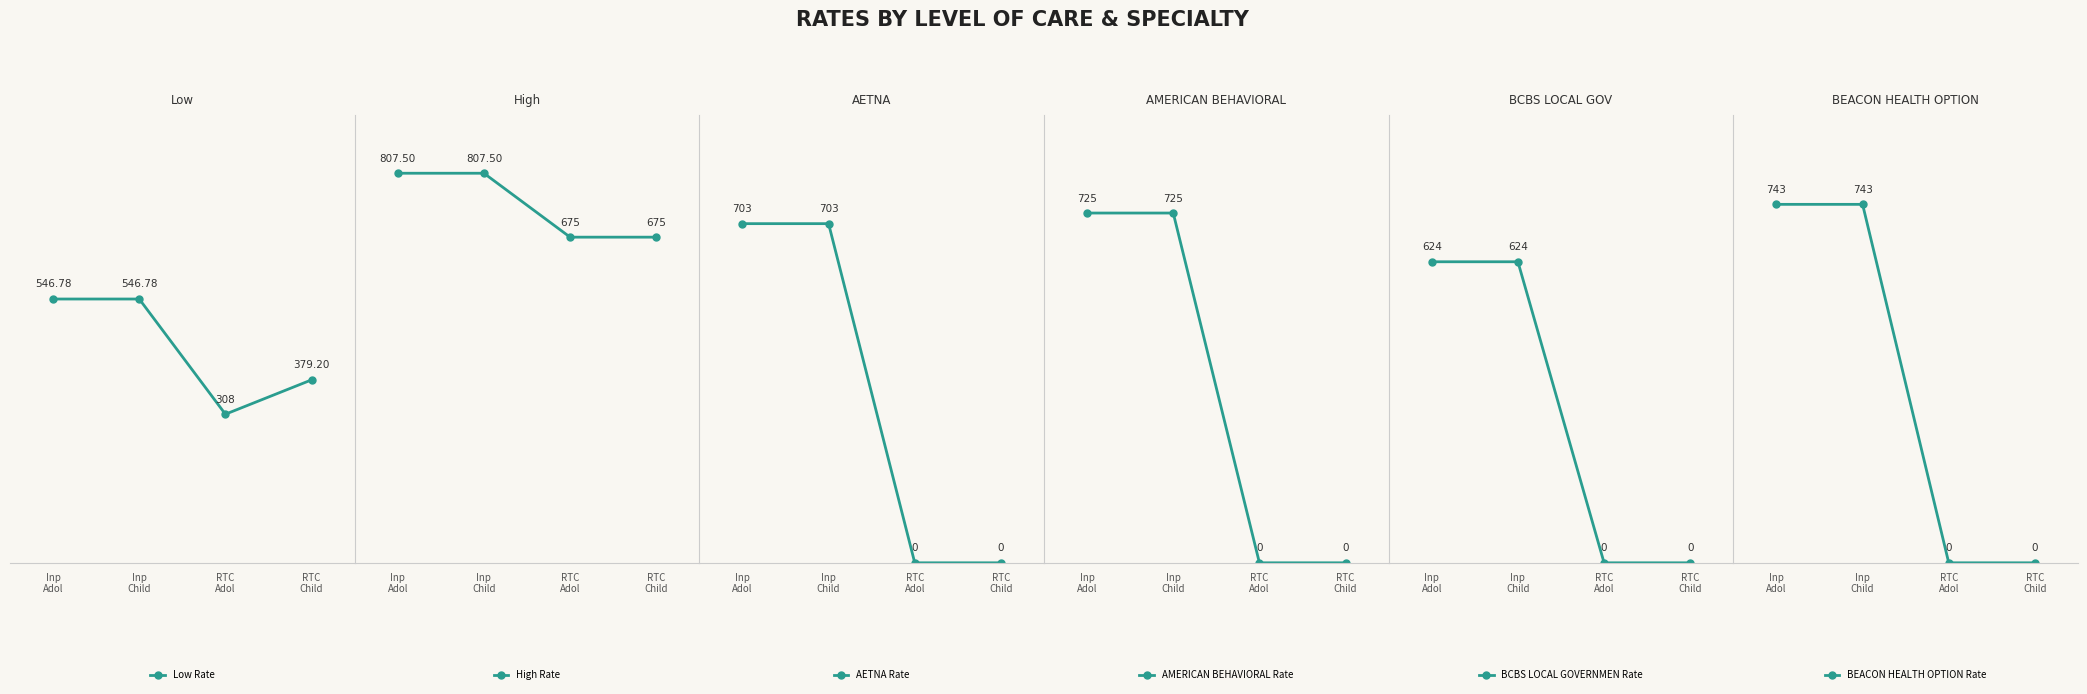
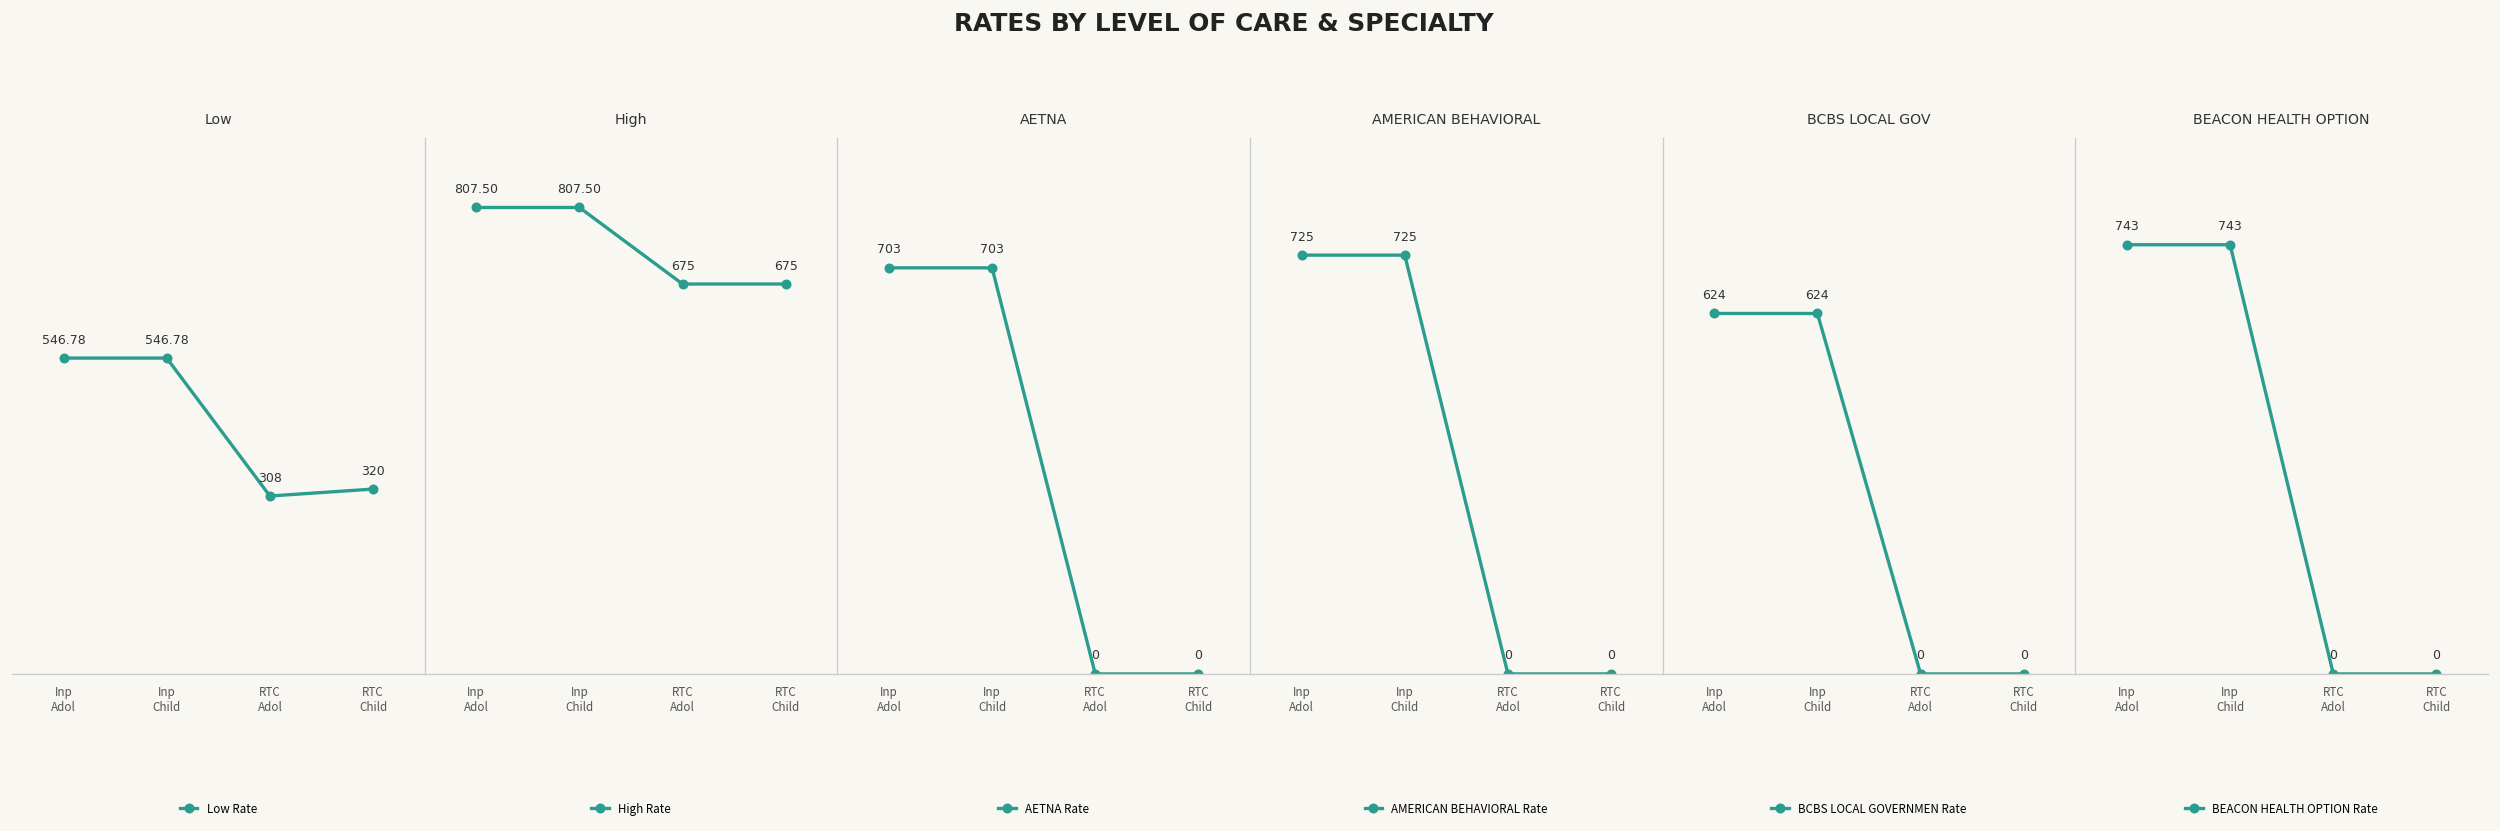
  {
    "Low": {
      "Inp Adol": 546.78,
      "Inp Child": 546.78,
      "RTC Adol": 308,
-     "RTC Child": 379.20
+     "RTC Child": 320
    },
    "High": {
      "Inp Adol": 807.50,
      "Inp Child": 807.50,
      "RTC Adol": 675,
      "RTC Child": 675
    },
    "AETNA": {
      "Inp Adol": 703,
      "Inp Child": 703,
      "RTC Adol": 0,
      "RTC Child": 0
    },
    "AMERICAN BEHAVIORAL": {
      "Inp Adol": 725,
      "Inp Child": 725,
      "RTC Adol": 0,
      "RTC Child": 0
    },
    "BCBS LOCAL GOV": {
      "Inp Adol": 624,
      "Inp Child": 624,
      "RTC Adol": 0,
      "RTC Child": 0
    },
    "BEACON HEALTH OPTION": {
      "Inp Adol": 743,
      "Inp Child": 743,
      "RTC Adol": 0,
      "RTC Child": 0
    }
  }
